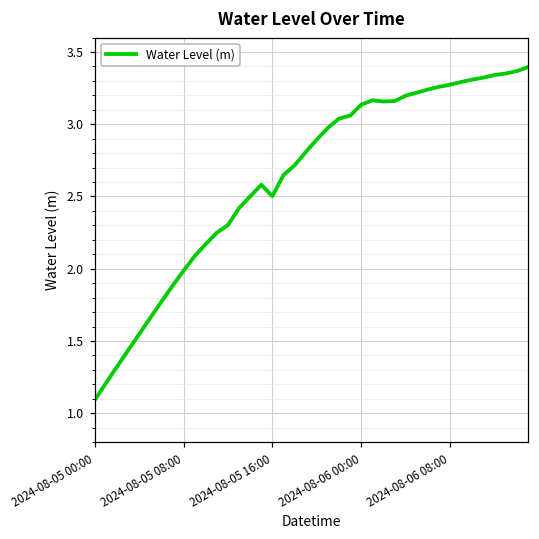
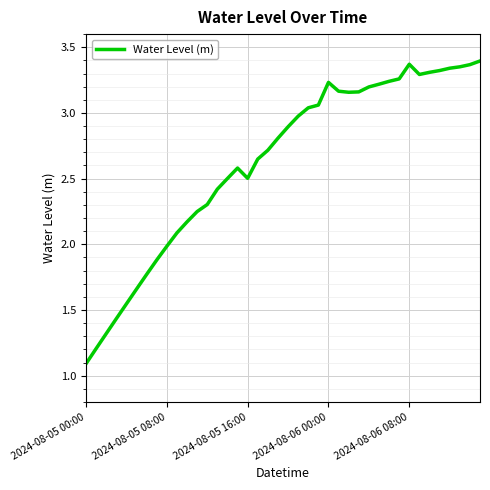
  {
    "2024-08-05 00:00": 1.09,
    "2024-08-05 08:00": 1.99,
    "2024-08-05 16:00": 2.50,
-   "2024-08-06 00:00": 3.14,
-   "2024-08-06 08:00": 3.27
+   "2024-08-06 00:00": 3.23,
+   "2024-08-06 08:00": 3.37
  }
